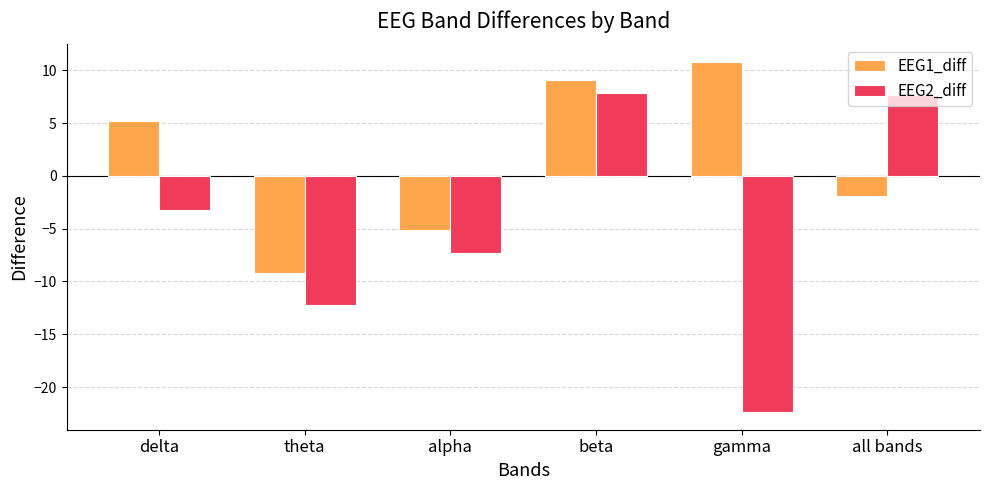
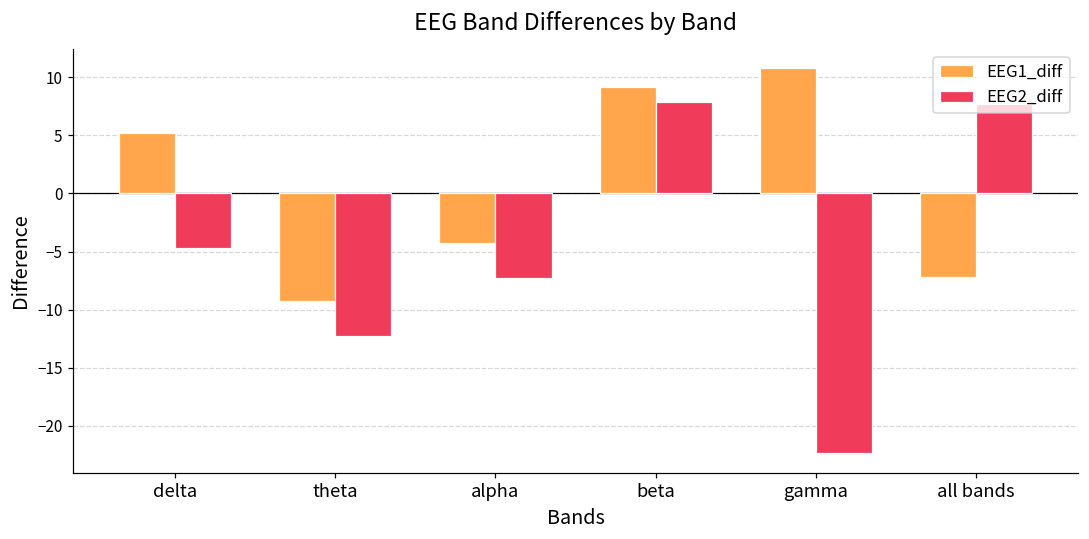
  {
    "EEG1_diff": {
      "delta": 5.2,
      "theta": -9.2,
-     "alpha": -5.1,
+     "alpha": -4.3,
      "beta": 9.1,
      "gamma": 10.8,
-     "all bands": -1.9
+     "all bands": -7.2
    },
    "EEG2_diff": {
-     "delta": -3.3,
+     "delta": -4.7,
      "theta": -12.3,
      "alpha": -7.3,
      "beta": 7.9,
      "gamma": -22.4
    }
  }
